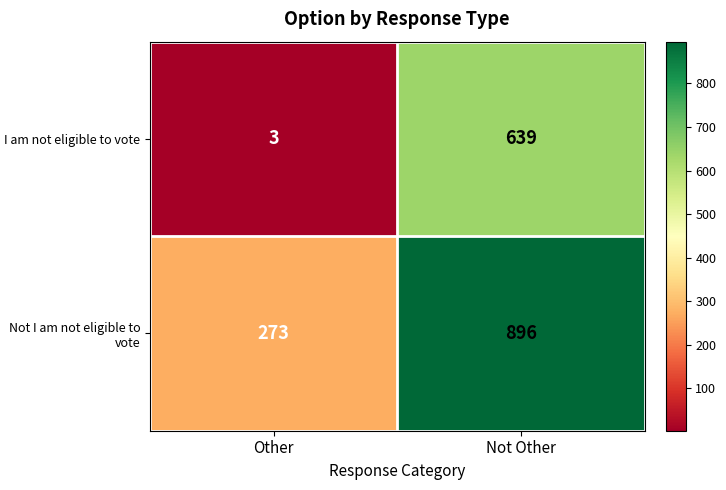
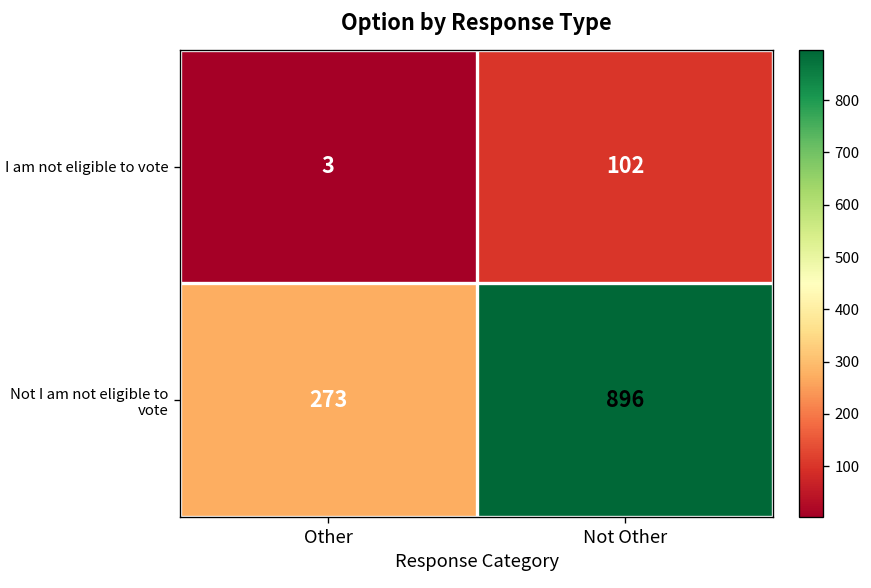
  {
    "I am not eligible to vote": {
      "Other": 3,
-     "Not Other": 639
+     "Not Other": 102
    },
    "Not I am not eligible to vote": {
      "Other": 273,
      "Not Other": 896
    }
  }
